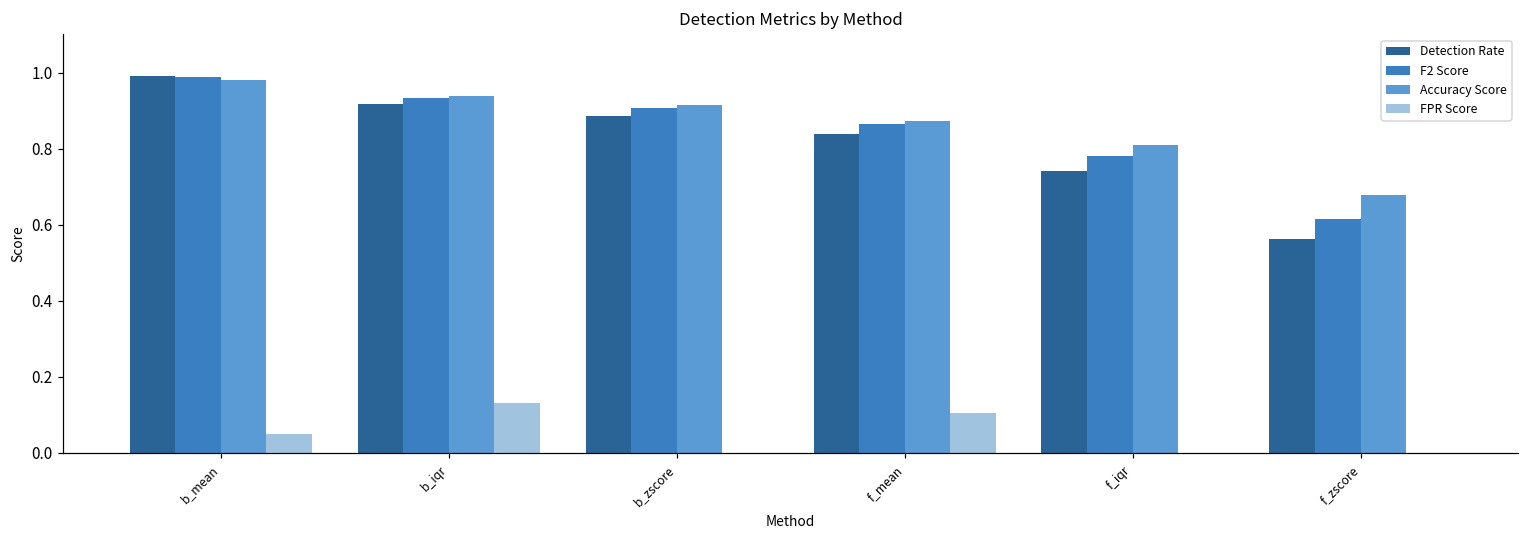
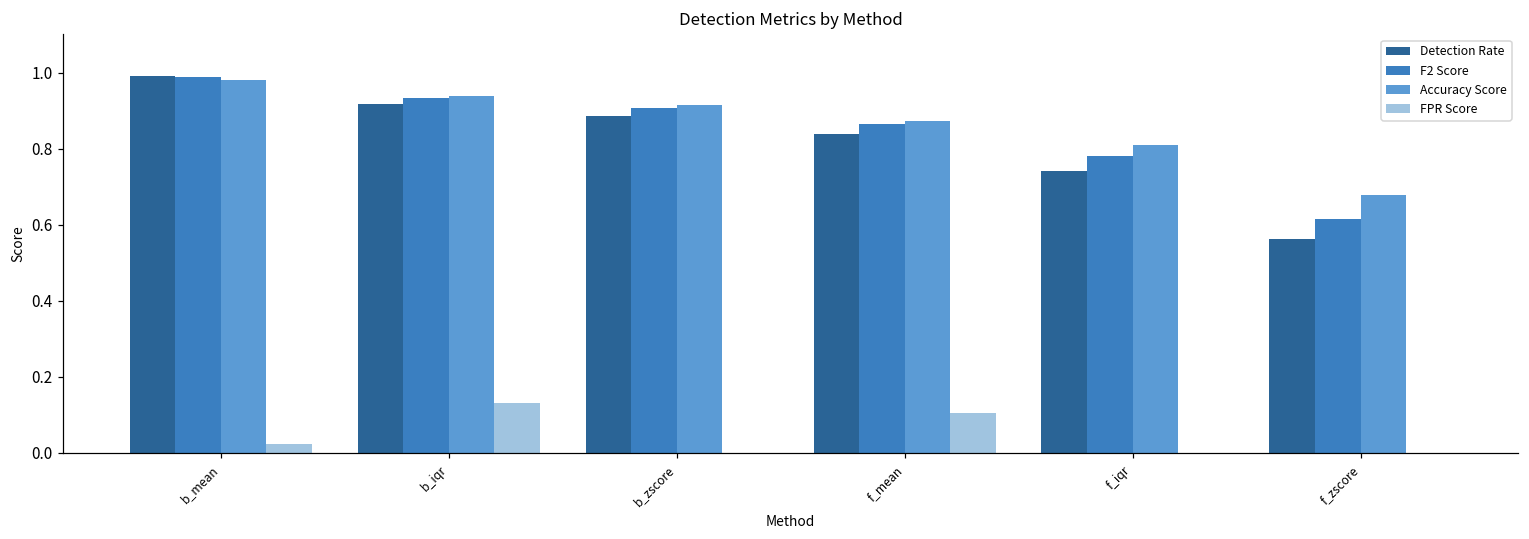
  {
    "FPR Score": {
-     "b_mean": 0.05,
+     "b_mean": 0.02,
      "b_iqr": 0.13,
      "b_zscore": 0.00,
      "f_mean": 0.10,
      "f_iqr": 0.00,
      "f_zscore": 0.00
    }
  }
